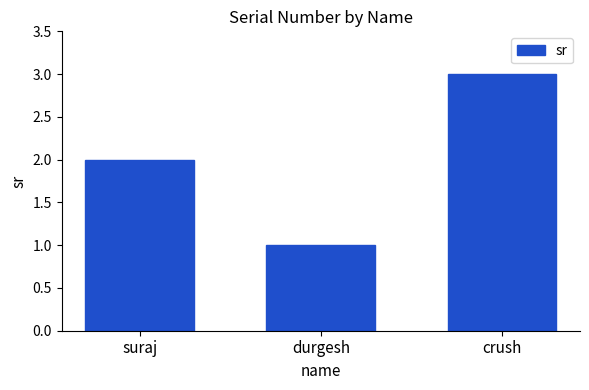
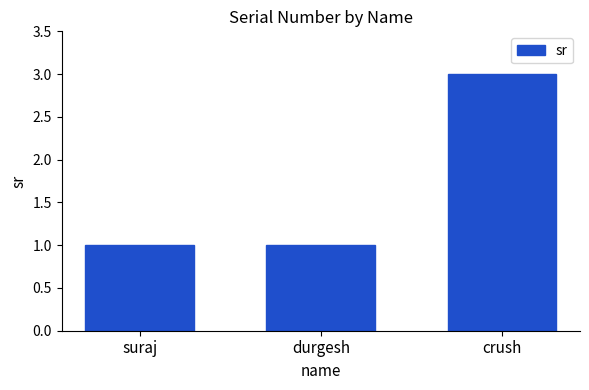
  {
-   "suraj": 2,
+   "suraj": 1,
    "durgesh": 1,
    "crush": 3
  }
